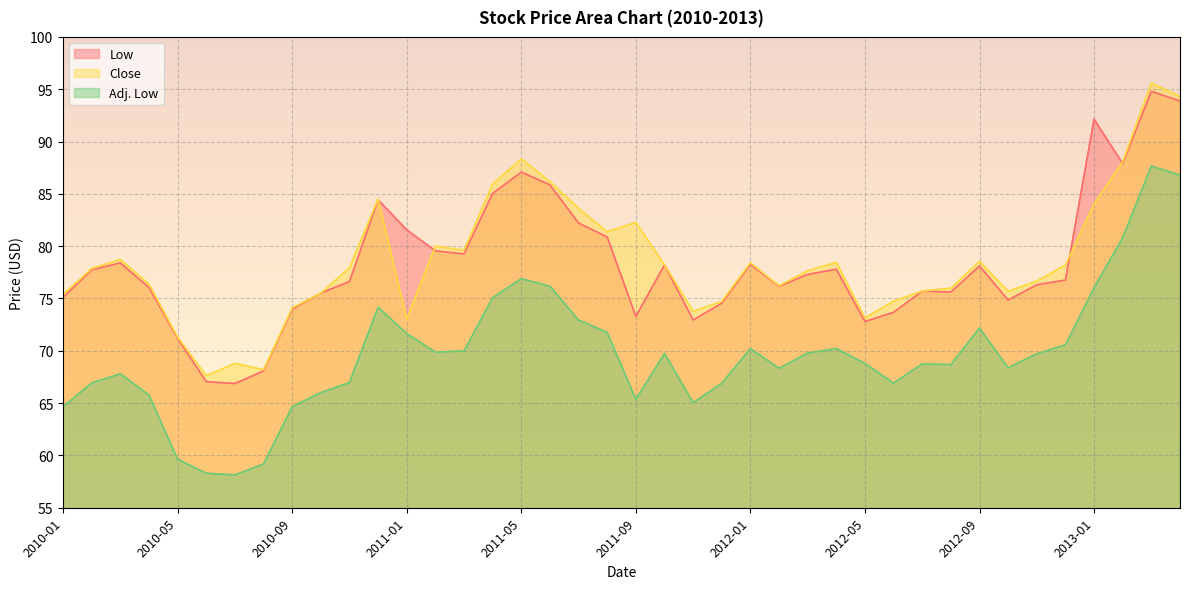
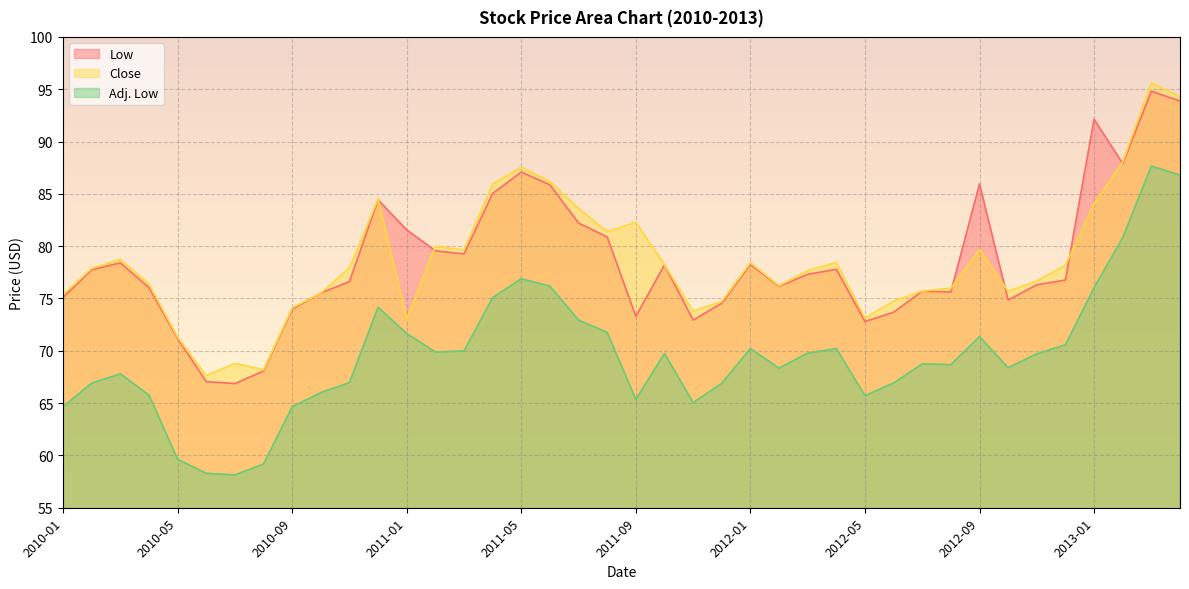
  {
    "Low": {
      "2010-01": 75.1,
      "2011-01": 81.6,
      "2011-05": 87.1,
      "2011-09": 73.3,
      "2012-05": 72.8,
-     "2012-09": 78.1,
+     "2012-09": 86.0,
      "2013-01": 92.1
    },
    "Close": {
      "2010-01": 75.4,
      "2011-01": 73.0,
-     "2011-05": 88.3,
+     "2011-05": 87.6,
      "2011-09": 82.3,
      "2012-05": 73.1,
-     "2012-09": 78.6,
+     "2012-09": 79.7,
      "2013-01": 84.0
    },
    "Adj. Low": {
      "2010-01": 64.6,
      "2010-05": 59.6,
      "2010-09": 64.7,
      "2011-01": 71.6,
      "2011-05": 76.9,
      "2011-09": 65.4,
      "2012-01": 70.2,
-     "2012-05": 68.8,
-     "2012-09": 72.2,
+     "2012-05": 65.7,
+     "2012-09": 71.4,
      "2013-01": 76.0
    }
  }
